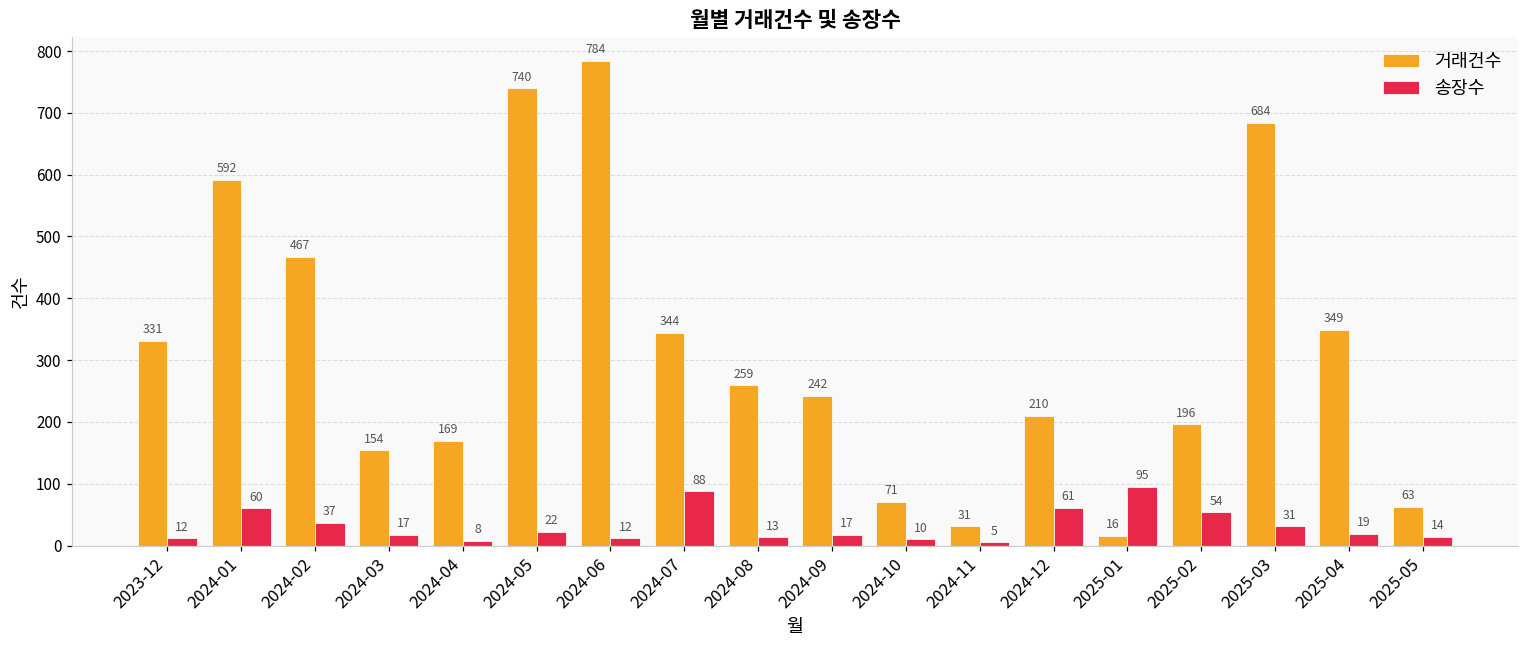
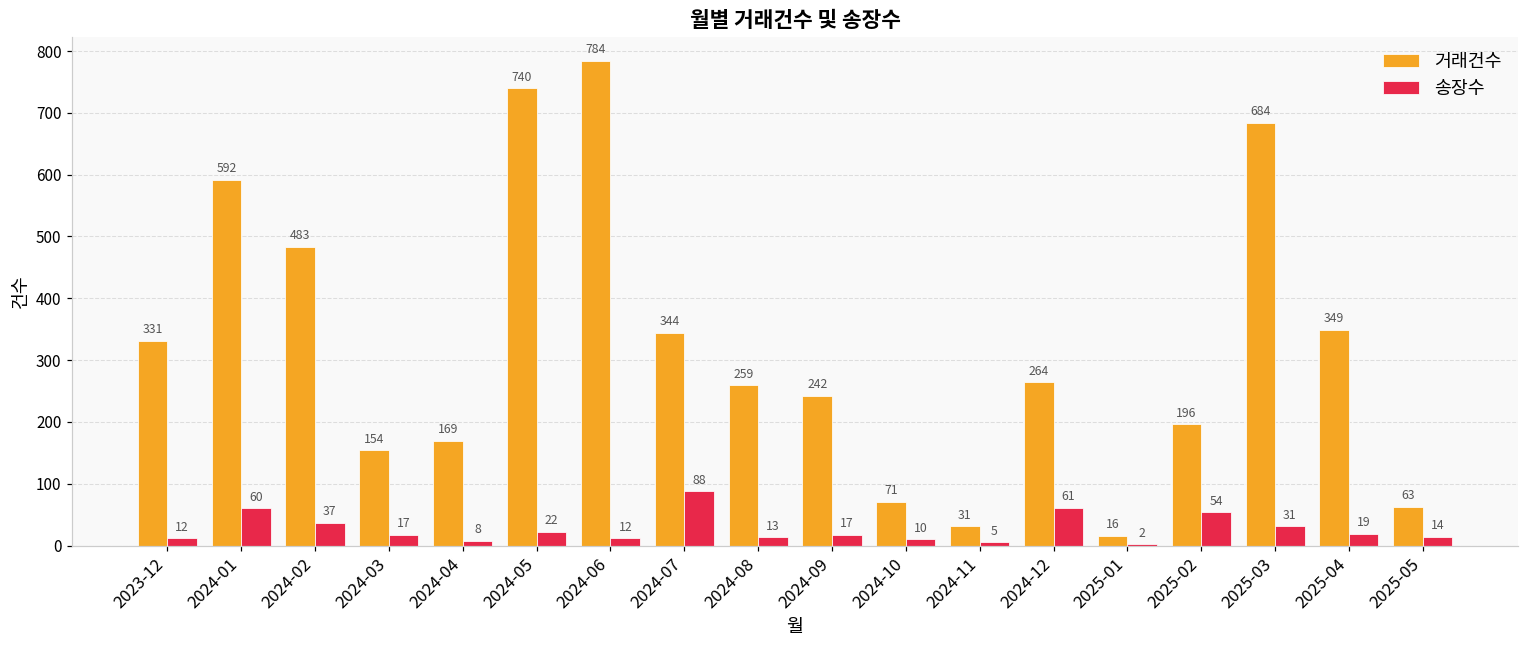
  {
    "거래건수": {
      "2023-12": 331,
      "2024-01": 592,
-     "2024-02": 467,
+     "2024-02": 483,
      "2024-03": 154,
      "2024-04": 169,
      "2024-05": 740,
      "2024-06": 784,
      "2024-07": 344,
      "2024-08": 259,
      "2024-09": 242,
      "2024-10": 71,
      "2024-11": 31,
-     "2024-12": 210,
+     "2024-12": 264,
      "2025-01": 16,
      "2025-02": 196,
      "2025-03": 684,
      "2025-04": 349,
      "2025-05": 63
    },
    "송장수": {
      "2023-12": 12,
      "2024-01": 60,
      "2024-02": 37,
      "2024-03": 17,
      "2024-04": 8,
      "2024-05": 22,
      "2024-06": 12,
      "2024-07": 88,
      "2024-08": 13,
      "2024-09": 17,
      "2024-10": 10,
      "2024-11": 5,
      "2024-12": 61,
-     "2025-01": 95,
+     "2025-01": 2,
      "2025-02": 54,
      "2025-03": 31,
      "2025-04": 19,
      "2025-05": 14
    }
  }
